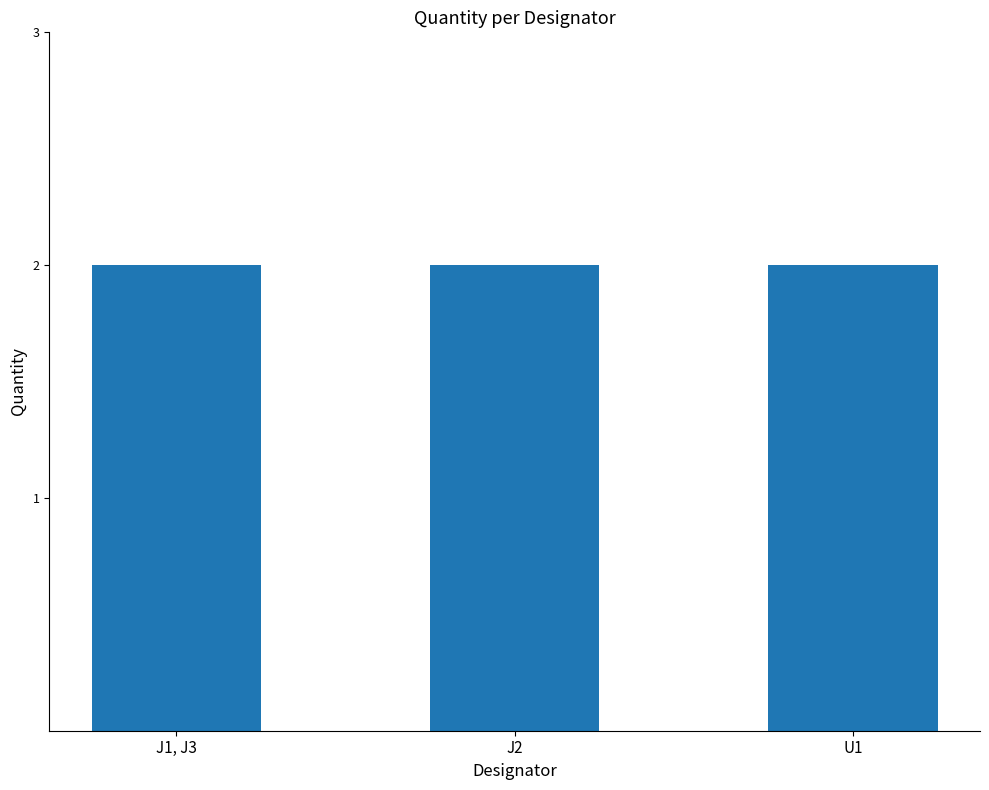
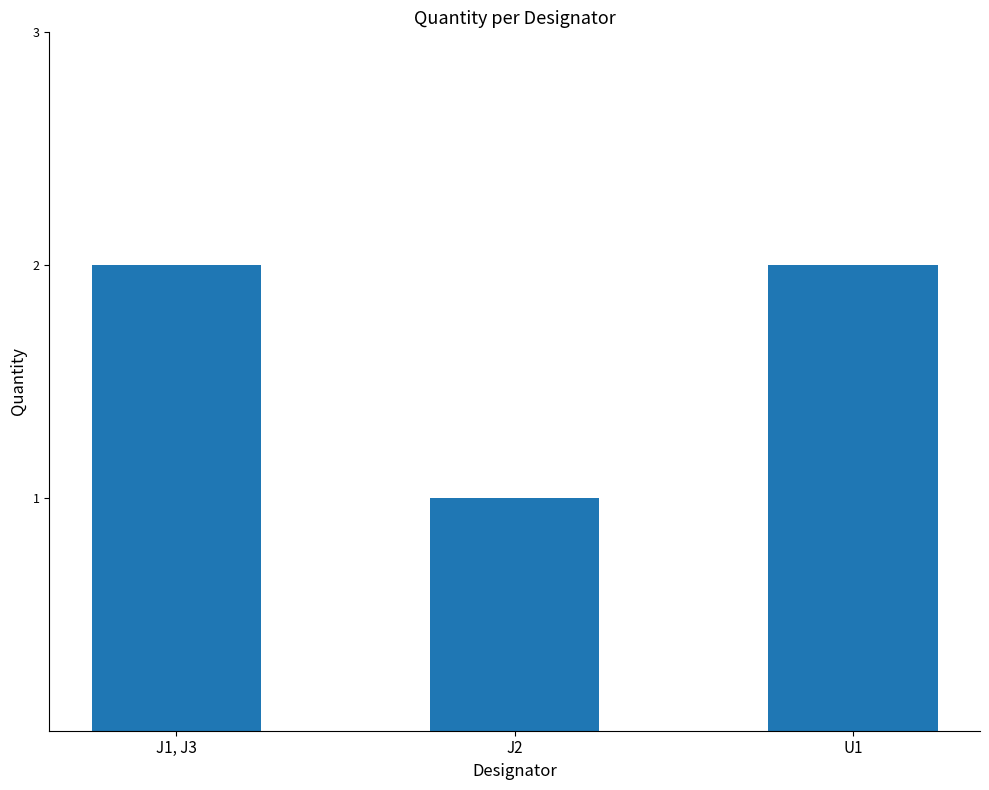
  {
    "J1, J3": 2,
-   "J2": 2,
+   "J2": 1,
    "U1": 2
  }
